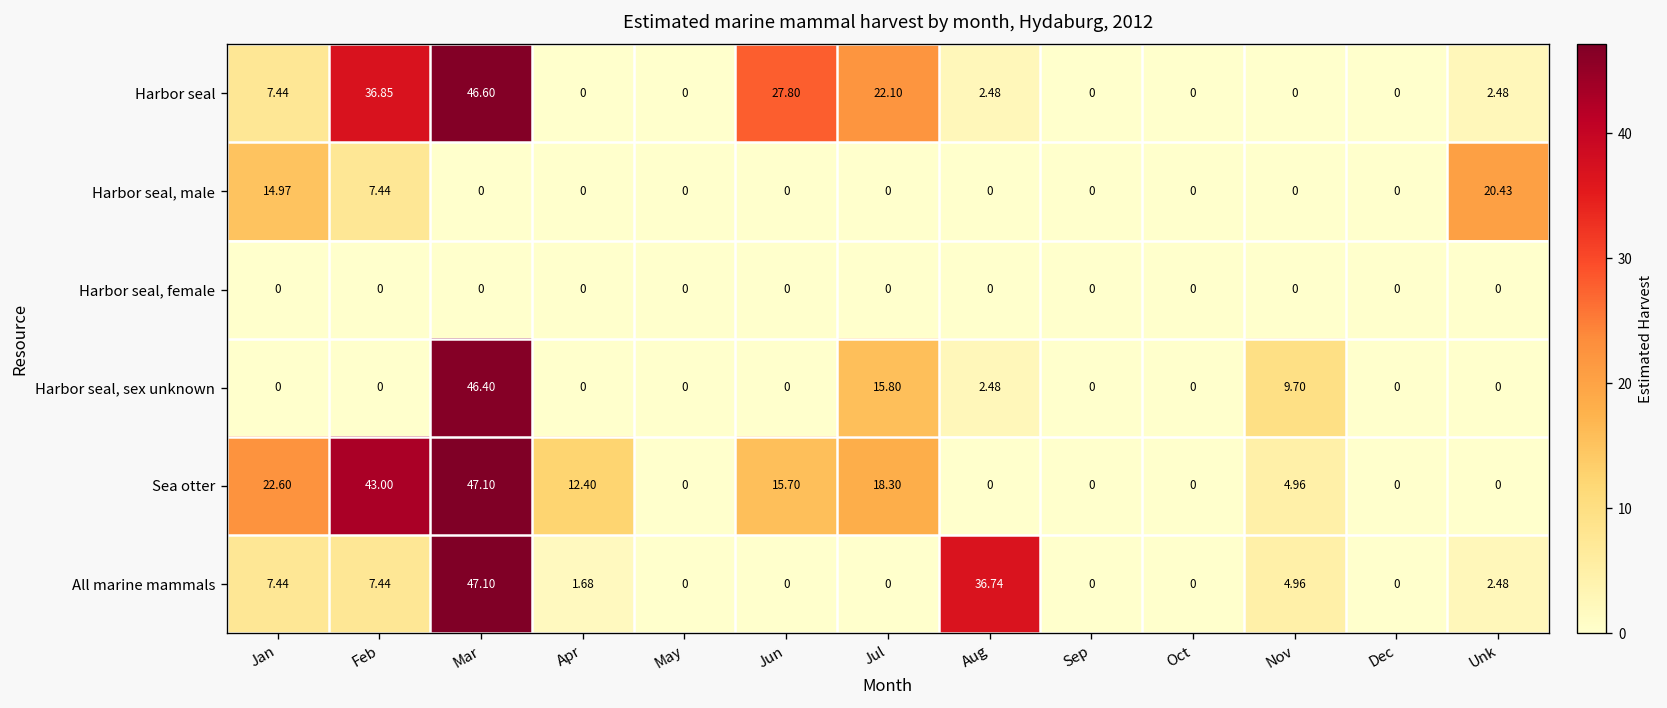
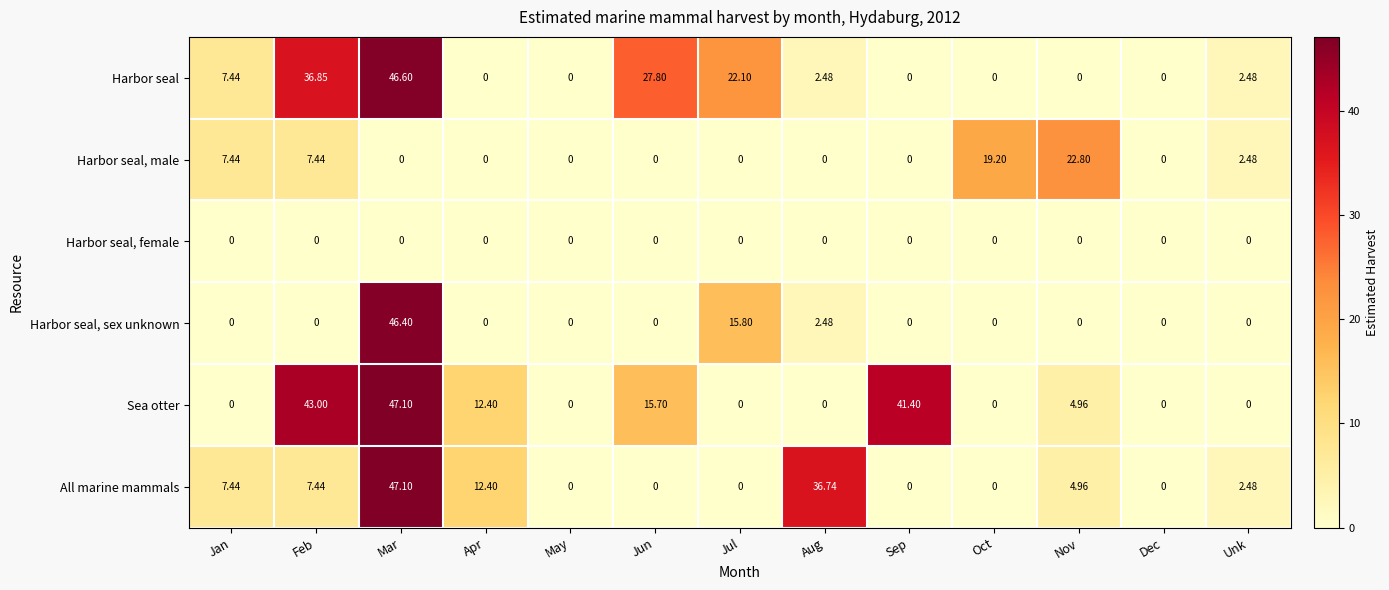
  {
    "Harbor seal": {
      "Jan": 7.44,
      "Feb": 36.85,
      "Mar": 46.60,
      "Apr": 0,
      "May": 0,
      "Jun": 27.80,
      "Jul": 22.10,
      "Aug": 2.48,
      "Sep": 0,
      "Oct": 0,
      "Nov": 0,
      "Dec": 0,
      "Unk": 2.48
    },
    "Harbor seal, male": {
-     "Jan": 14.97,
+     "Jan": 7.44,
      "Feb": 7.44,
      "Mar": 0,
      "Apr": 0,
      "May": 0,
      "Jun": 0,
      "Jul": 0,
      "Aug": 0,
      "Sep": 0,
-     "Oct": 0,
-     "Nov": 0,
+     "Oct": 19.20,
+     "Nov": 22.80,
      "Dec": 0,
-     "Unk": 20.43
+     "Unk": 2.48
    },
    "Harbor seal, female": {
      "Jan": 0,
      "Feb": 0,
      "Mar": 0,
      "Apr": 0,
      "May": 0,
      "Jun": 0,
      "Jul": 0,
      "Aug": 0,
      "Sep": 0,
      "Oct": 0,
      "Nov": 0,
      "Dec": 0,
      "Unk": 0
    },
    "Harbor seal, sex unknown": {
      "Jan": 0,
      "Feb": 0,
      "Mar": 46.40,
      "Apr": 0,
      "May": 0,
      "Jun": 0,
      "Jul": 15.80,
      "Aug": 2.48,
      "Sep": 0,
      "Oct": 0,
-     "Nov": 9.70,
+     "Nov": 0,
      "Dec": 0,
      "Unk": 0
    },
    "Sea otter": {
-     "Jan": 22.60,
+     "Jan": 0,
      "Feb": 43.00,
      "Mar": 47.10,
      "Apr": 12.40,
      "May": 0,
      "Jun": 15.70,
-     "Jul": 18.30,
+     "Jul": 0,
      "Aug": 0,
-     "Sep": 0,
+     "Sep": 41.40,
      "Oct": 0,
      "Nov": 4.96,
      "Dec": 0,
      "Unk": 0
    },
    "All marine mammals": {
      "Jan": 7.44,
      "Feb": 7.44,
      "Mar": 47.10,
-     "Apr": 1.68,
+     "Apr": 12.40,
      "May": 0,
      "Jun": 0,
      "Jul": 0,
      "Aug": 36.74,
      "Sep": 0,
      "Oct": 0,
      "Nov": 4.96,
      "Dec": 0,
      "Unk": 2.48
    }
  }
